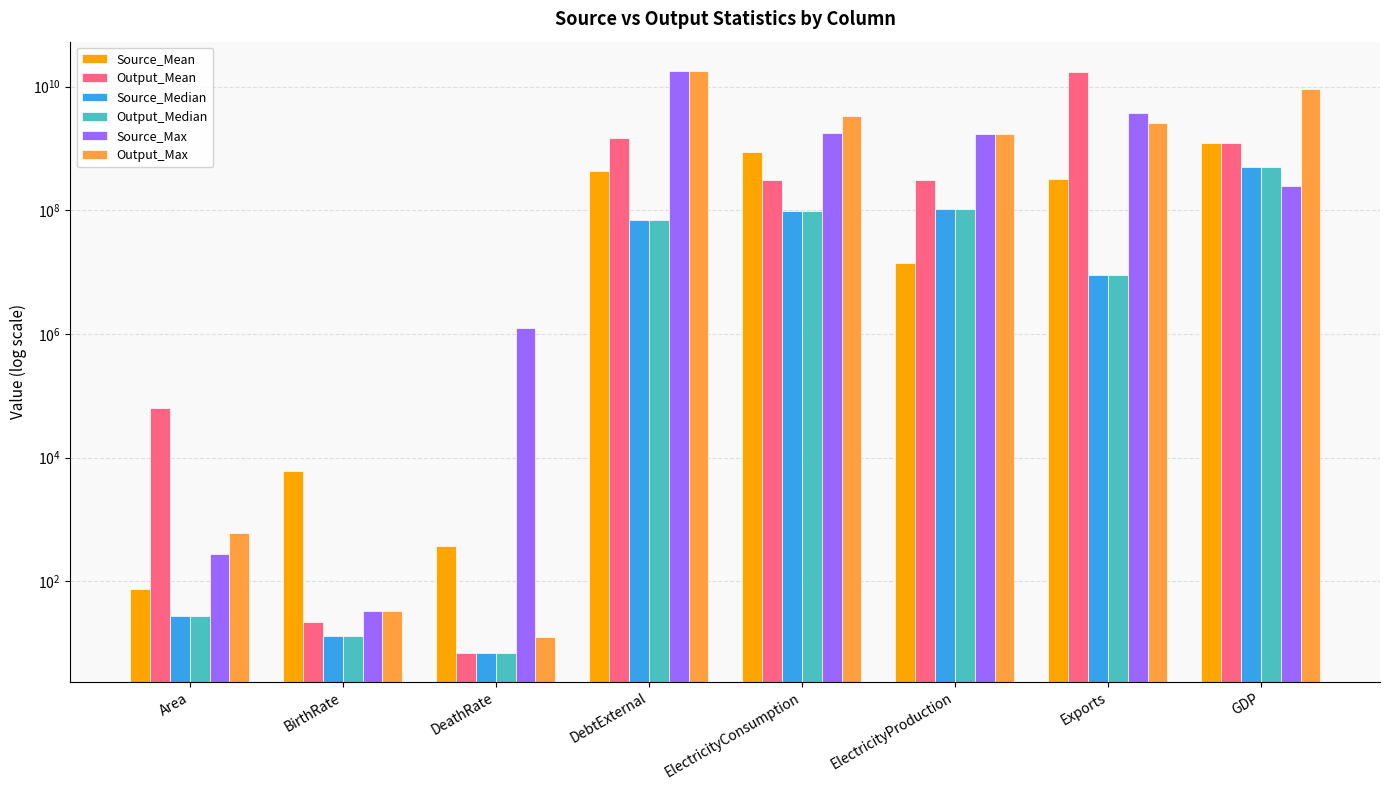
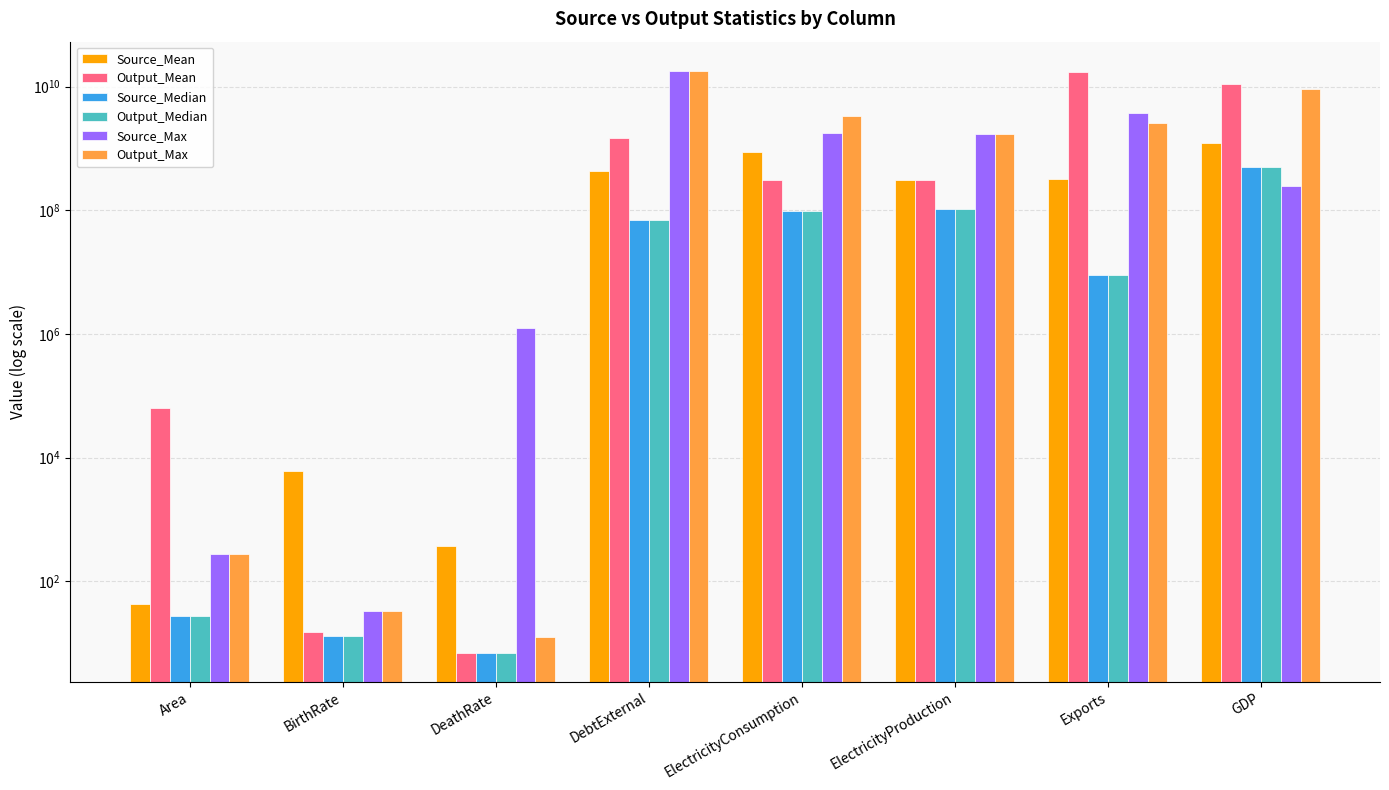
  {
    "Source_Mean": {
-     "Area": 80,
+     "Area": 40,
      "BirthRate": 6000,
      "DeathRate": 400,
      "DebtExternal": 400000000,
      "ElectricityConsumption": 900000000,
-     "ElectricityProduction": 14000000,
+     "ElectricityProduction": 300000000,
      "Exports": 300000000,
      "GDP": 1200000000
    },
    "Output_Mean": {
      "Area": 60000,
-     "BirthRate": 22,
+     "BirthRate": 15,
      "DeathRate": 7,
      "DebtExternal": 1400000000,
      "ElectricityConsumption": 300000000,
      "ElectricityProduction": 300000000,
      "Exports": 17000000000,
-     "GDP": 1200000000
+     "GDP": 11000000000
    },
    "Source_Max": {
      "Area": 300,
      "BirthRate": 30,
      "DeathRate": 1300000,
      "DebtExternal": 18000000000,
      "ElectricityConsumption": 1800000000,
      "ElectricityProduction": 1700000000,
      "Exports": 4000000000,
      "GDP": 250000000
    },
    "Output_Max": {
-     "Area": 600,
+     "Area": 300,
      "BirthRate": 30,
      "DeathRate": 13,
      "DebtExternal": 18000000000,
      "ElectricityConsumption": 3000000000,
      "ElectricityProduction": 1700000000,
      "Exports": 2600000000,
      "GDP": 9000000000
    }
  }
